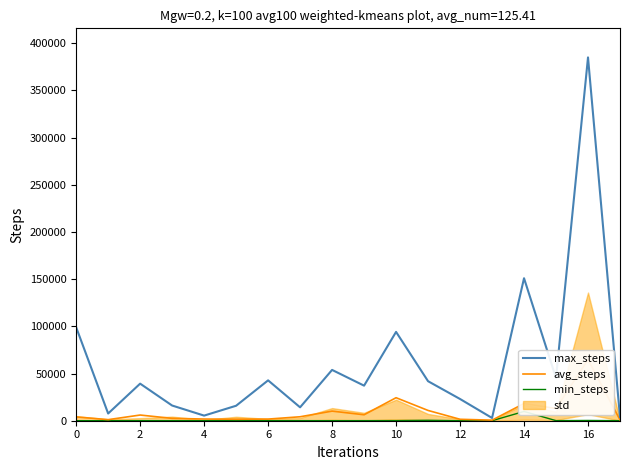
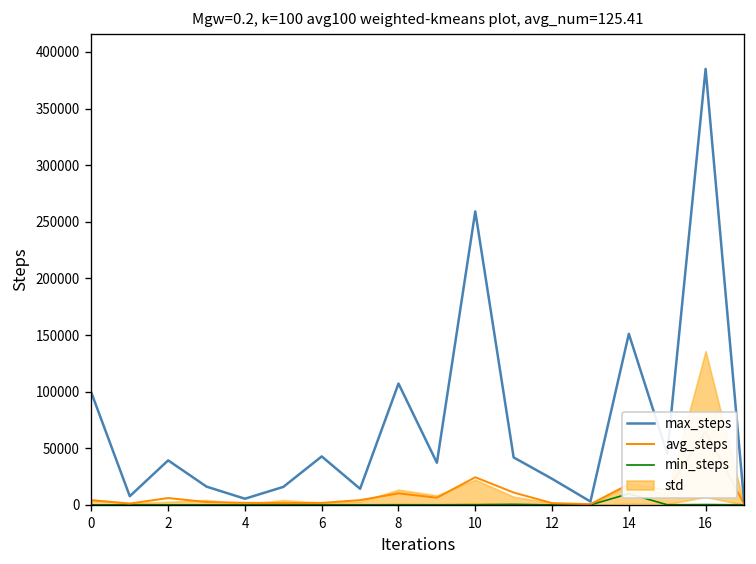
  {
    "min_steps": {
      "0": 0,
      "8": 0,
      "10": 0,
      "16": 0
    },
    "max_steps": {
      "0": 100000,
      "2": 40000,
      "4": 10000,
      "6": 40000,
-     "8": 50000,
-     "10": 90000,
+     "8": 110000,
+     "10": 260000,
      "12": 20000,
      "14": 150000,
      "16": 390000
    }
  }
